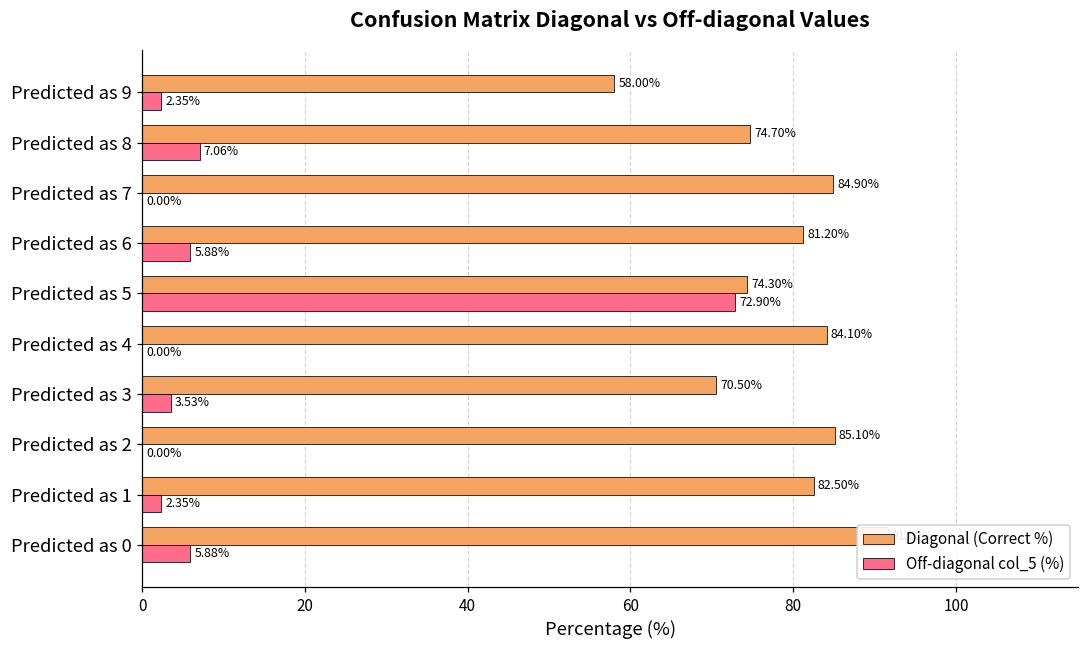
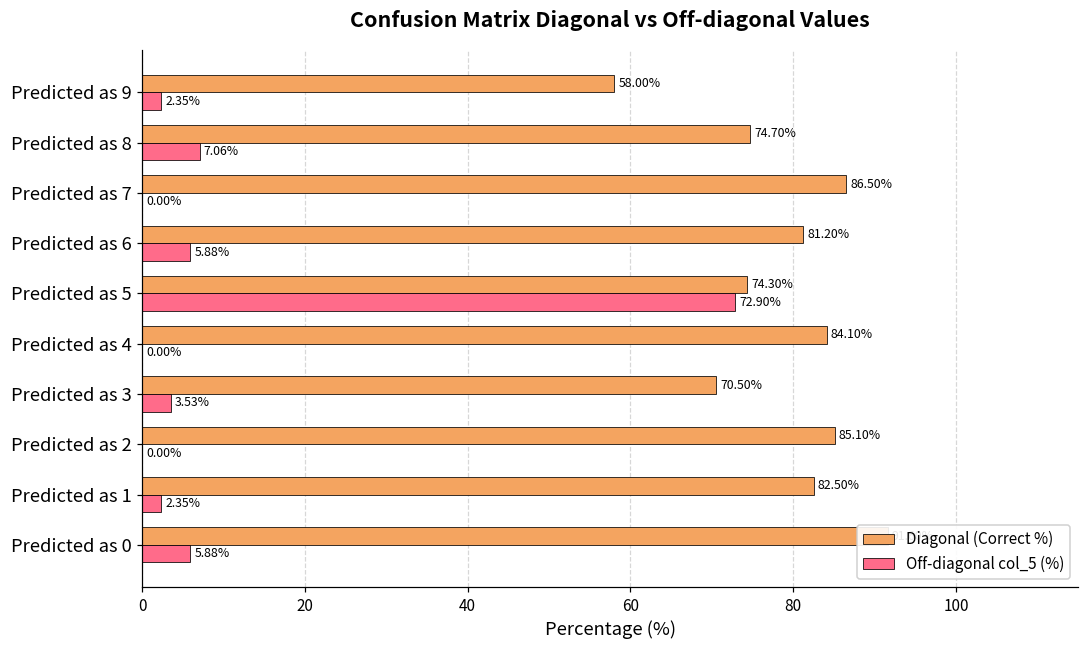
  {
    "Diagonal (Correct %)": {
      "Predicted as 9": "58.00%",
      "Predicted as 8": "74.70%",
-     "Predicted as 7": "84.90%",
+     "Predicted as 7": "86.50%",
      "Predicted as 6": "81.20%",
      "Predicted as 5": "74.30%",
      "Predicted as 4": "84.10%",
      "Predicted as 3": "70.50%",
      "Predicted as 2": "85.10%",
      "Predicted as 1": "82.50%"
    },
    "Off-diagonal col_5 (%)": {
      "Predicted as 9": "2.35%",
      "Predicted as 8": "7.06%",
      "Predicted as 7": "0.00%",
      "Predicted as 6": "5.88%",
      "Predicted as 5": "72.90%",
      "Predicted as 4": "0.00%",
      "Predicted as 3": "3.53%",
      "Predicted as 2": "0.00%",
      "Predicted as 1": "2.35%",
      "Predicted as 0": "5.88%"
    }
  }
